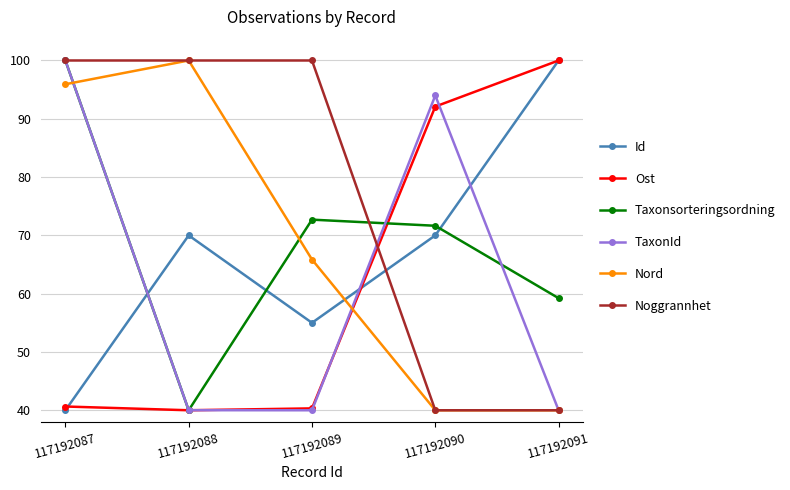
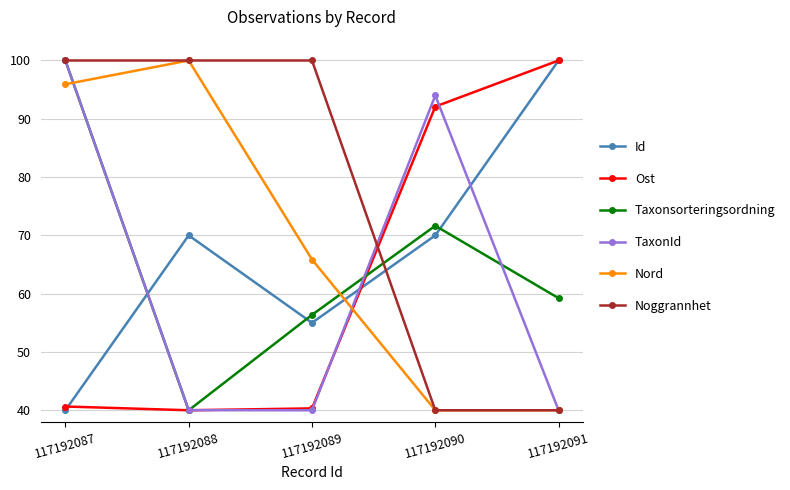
  {
    "Id": {
      "117192087": 40,
      "117192088": 70,
      "117192089": 55,
      "117192090": 70
    },
    "Ost": {
      "117192087": 41,
      "117192090": 92
    },
    "Taxonsorteringsordning": {
-     "117192089": 73,
+     "117192089": 56,
      "117192090": 72,
      "117192091": 59
    },
    "TaxonId": {
      "117192090": 94
    },
    "Nord": {
      "117192087": 96,
      "117192089": 66
    },
    "Noggrannhet": {
      "117192089": 100
    }
  }
